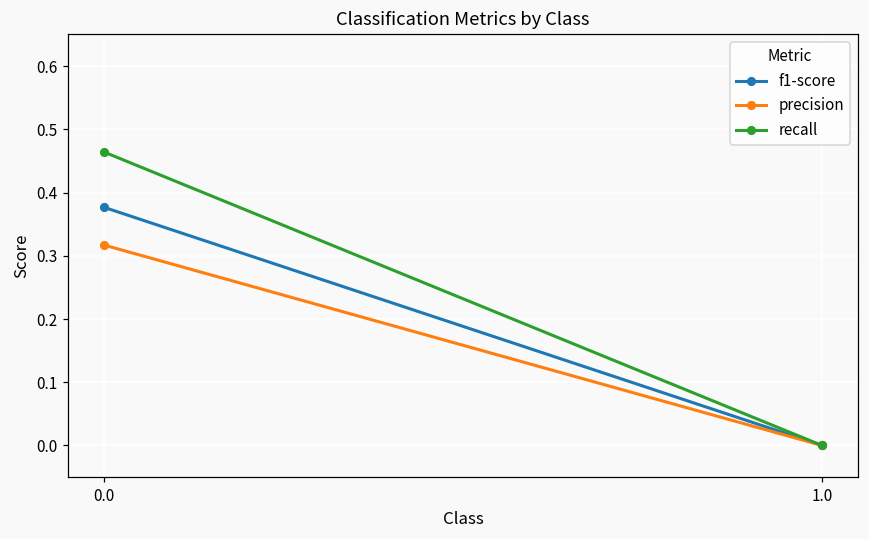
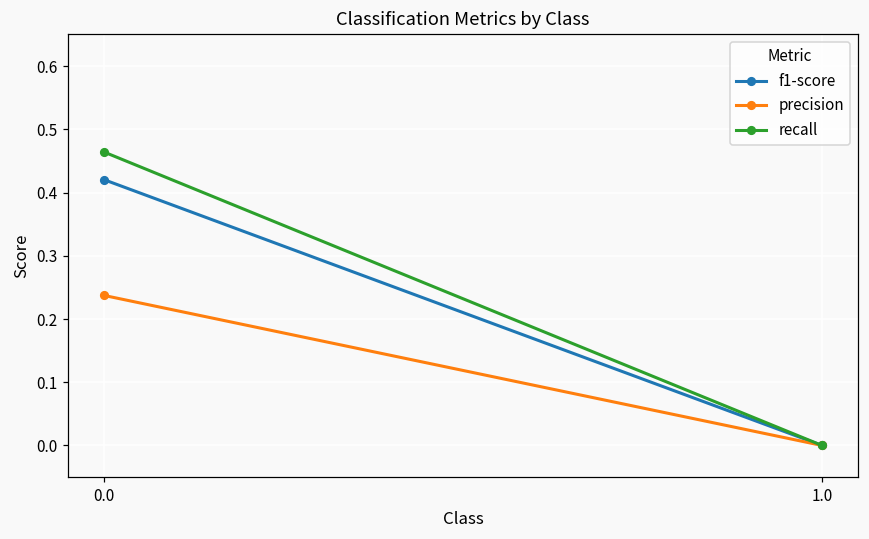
  {
    "f1-score": {
-     "0.0": 0.38
+     "0.0": 0.42
    },
    "precision": {
-     "0.0": 0.32
+     "0.0": 0.24
    },
    "recall": {
      "0.0": 0.46
    }
  }
